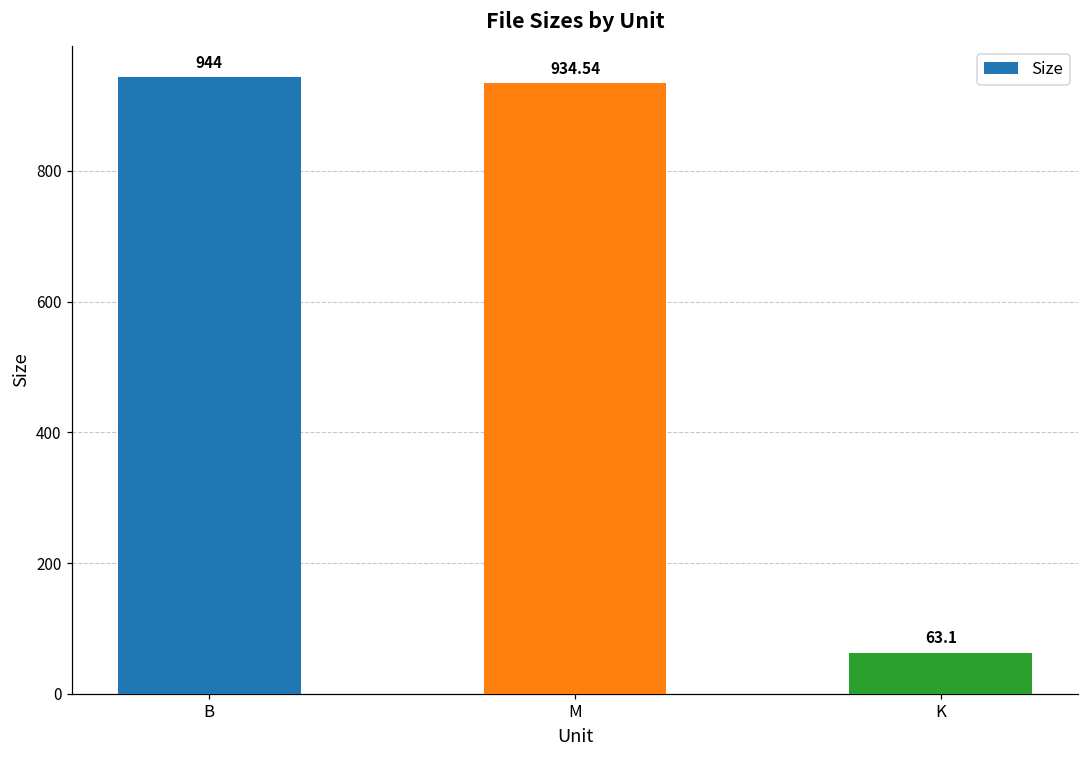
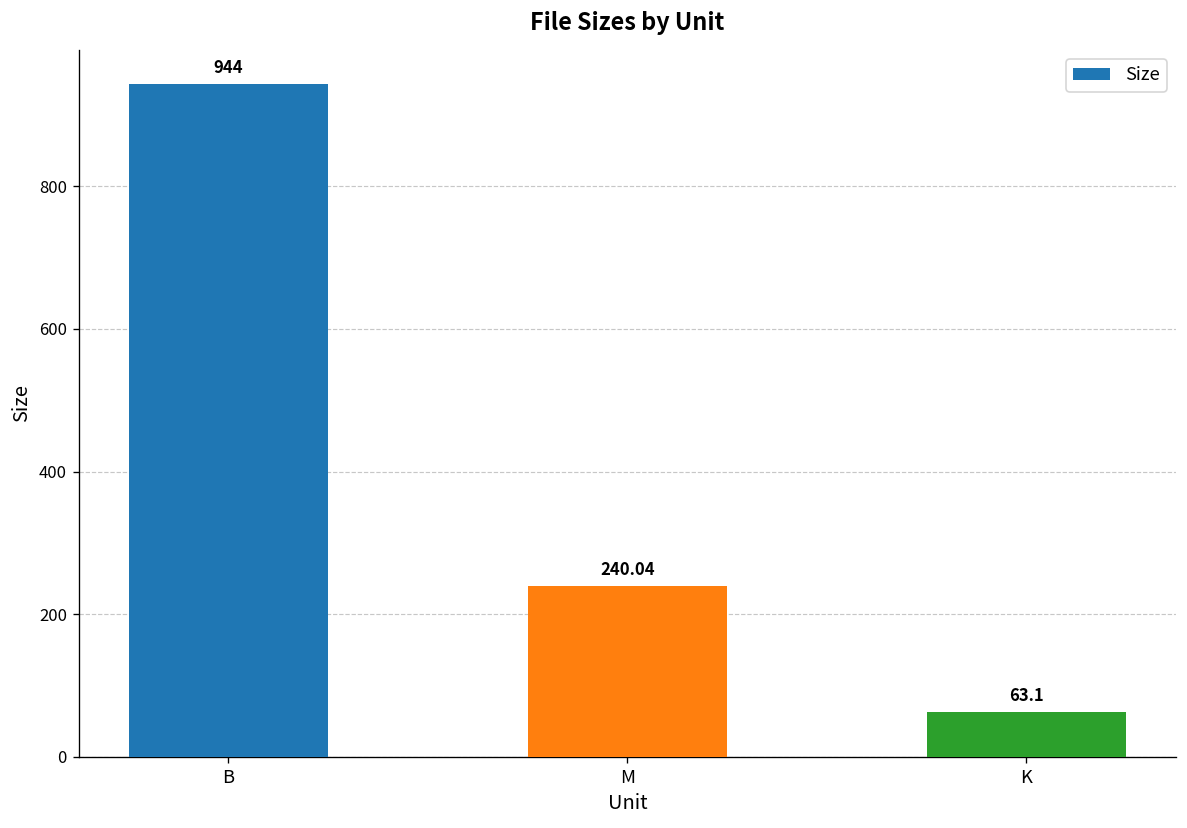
  {
    "B": 944,
-   "M": 934.54,
+   "M": 240.04,
    "K": 63.1
  }
